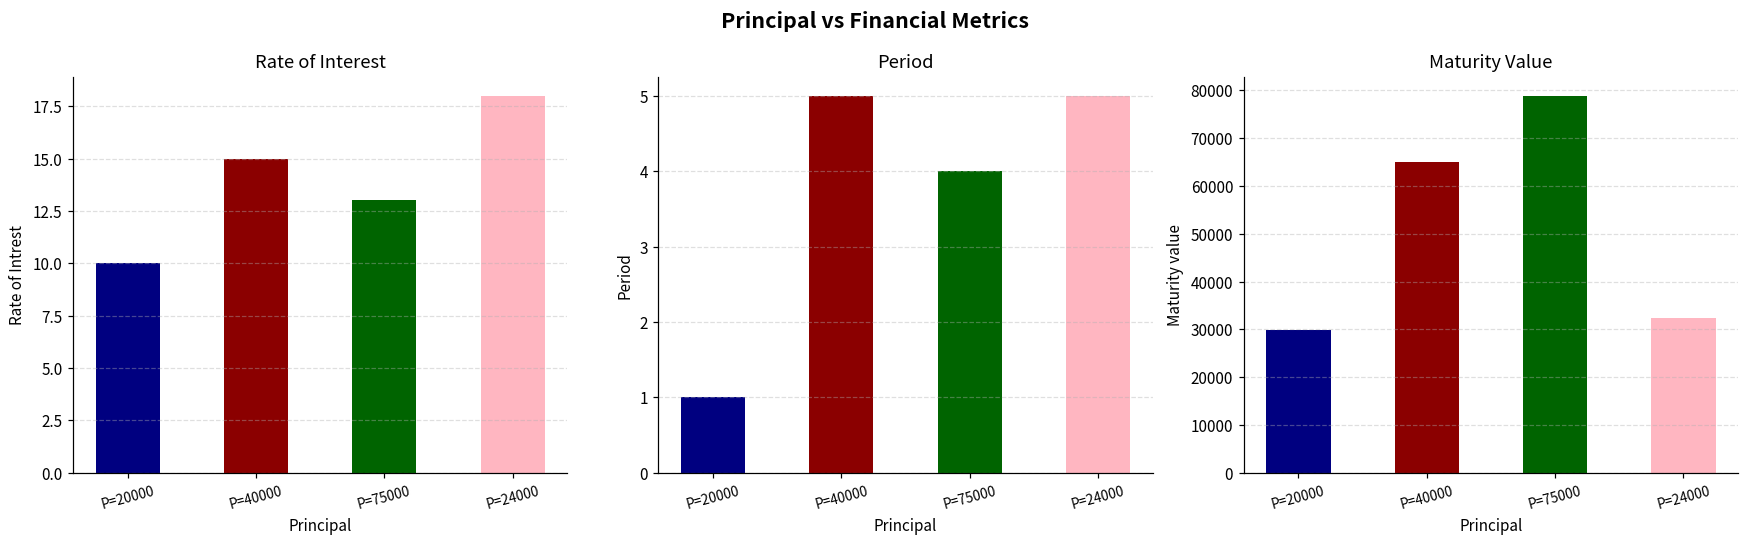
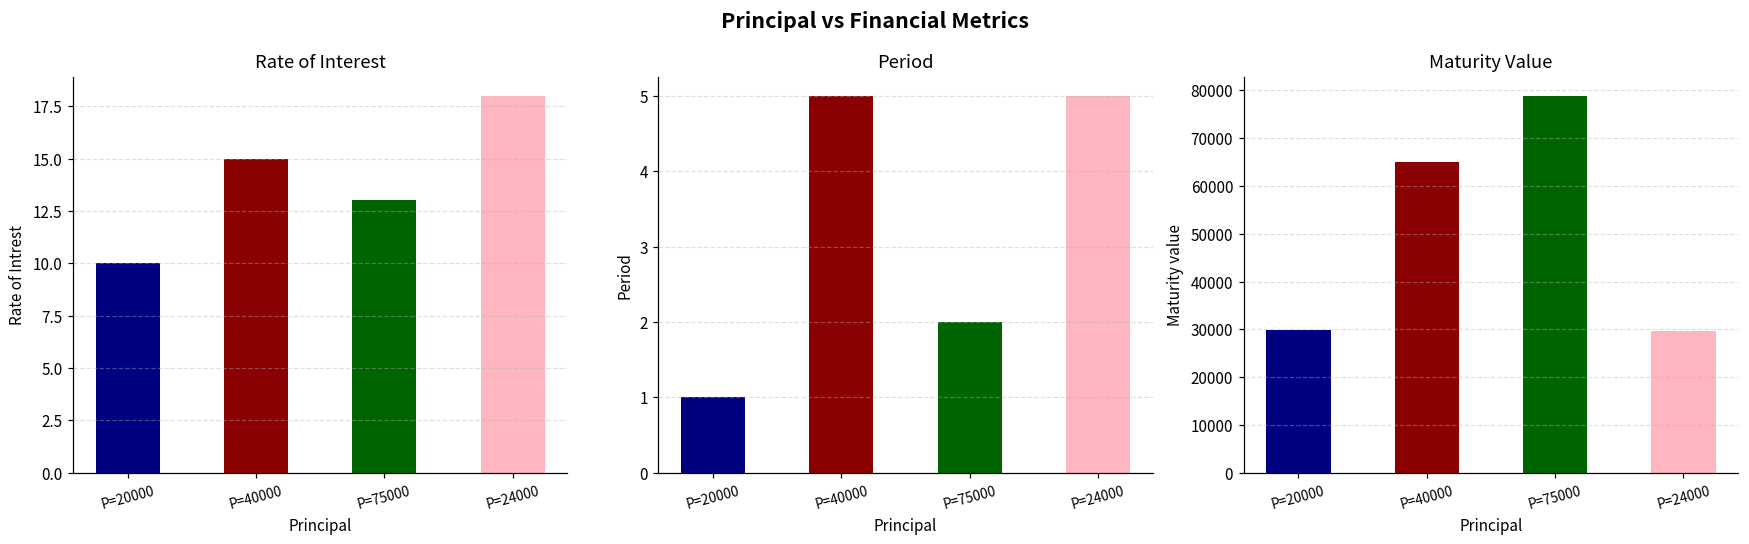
  {
    "Rate of Interest": {
      "P=20000": 10.0,
      "P=40000": 15.0,
      "P=75000": 13.0,
      "P=24000": 18.0
    },
    "Period": {
      "P=20000": 1,
      "P=40000": 5,
-     "P=75000": 4,
+     "P=75000": 2,
      "P=24000": 5
    },
    "Maturity Value": {
      "P=20000": 30000,
      "P=40000": 65000,
      "P=75000": 79000,
-     "P=24000": 32000
+     "P=24000": 30000
    }
  }
